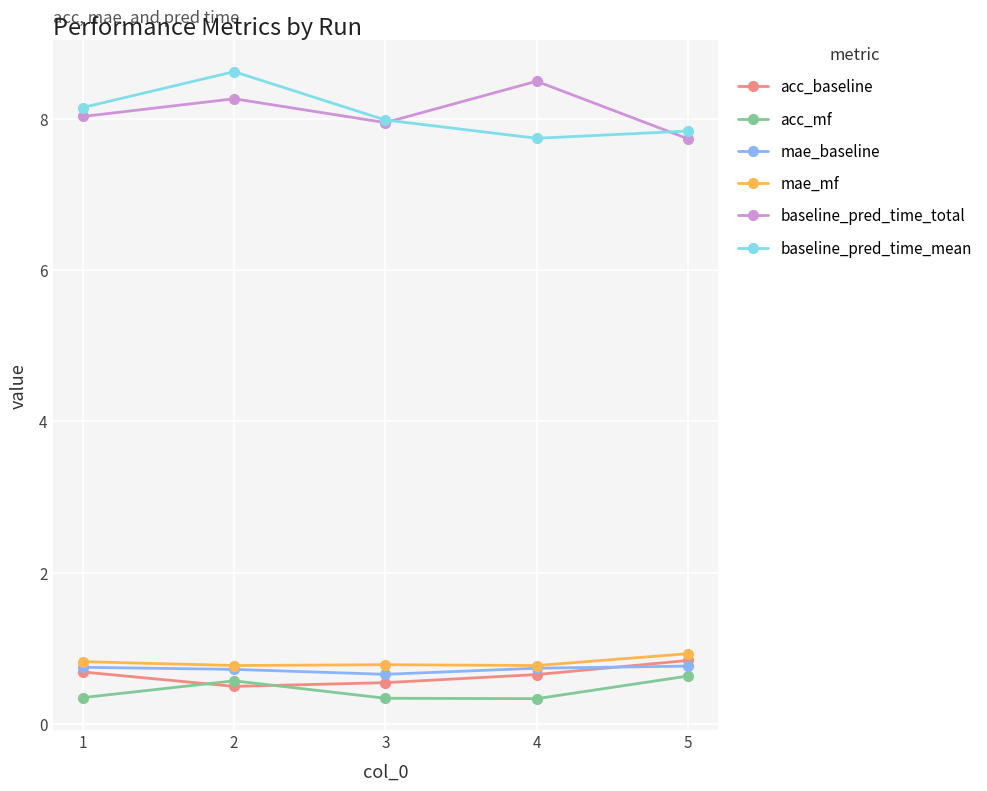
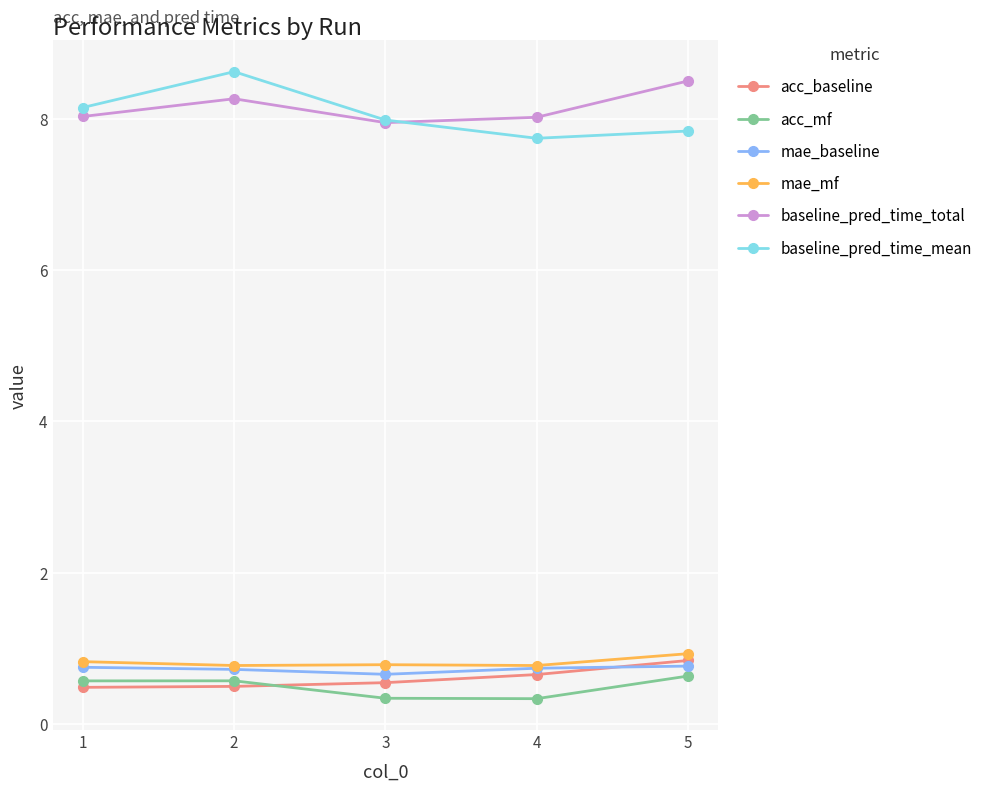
  {
    "acc_baseline": {
-     "1": 0.7,
+     "1": 0.5,
      "2": 0.5,
      "3": 0.5,
      "4": 0.7,
      "5": 0.8
    },
    "acc_mf": {
-     "1": 0.4,
+     "1": 0.6,
      "2": 0.6,
      "3": 0.3,
      "4": 0.3,
      "5": 0.6
    },
    "mae_mf": {
      "1": 0.8,
      "2": 0.8,
      "3": 0.8,
      "4": 0.8,
      "5": 0.9
    },
    "baseline_pred_time_total": {
      "1": 8.0,
      "2": 8.3,
      "3": 7.9,
-     "4": 8.5,
-     "5": 7.7
+     "4": 8.0,
+     "5": 8.5
    }
  }
